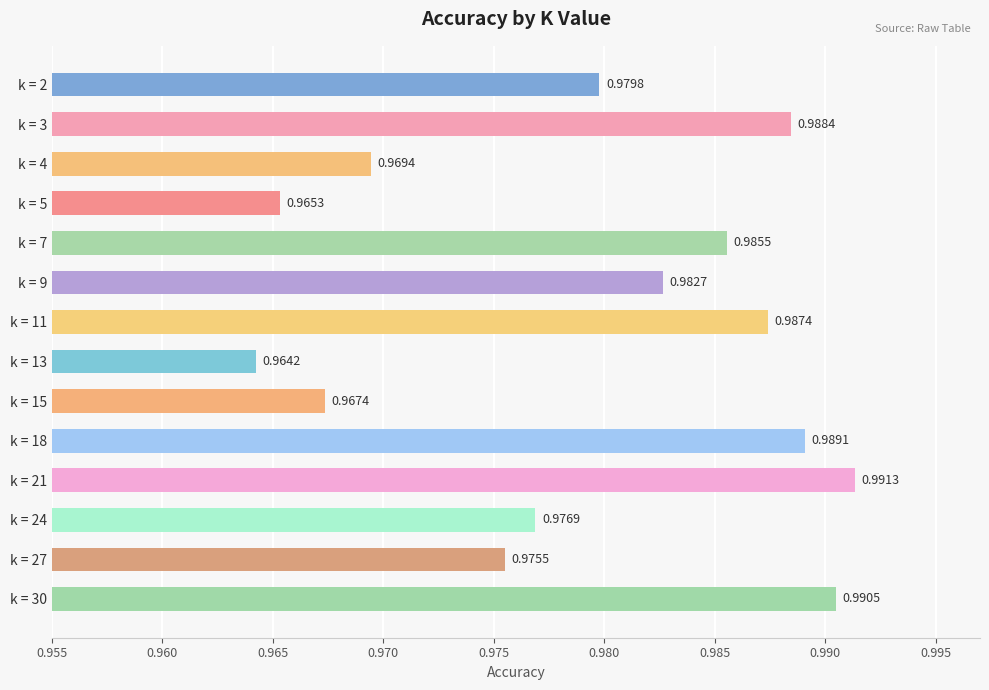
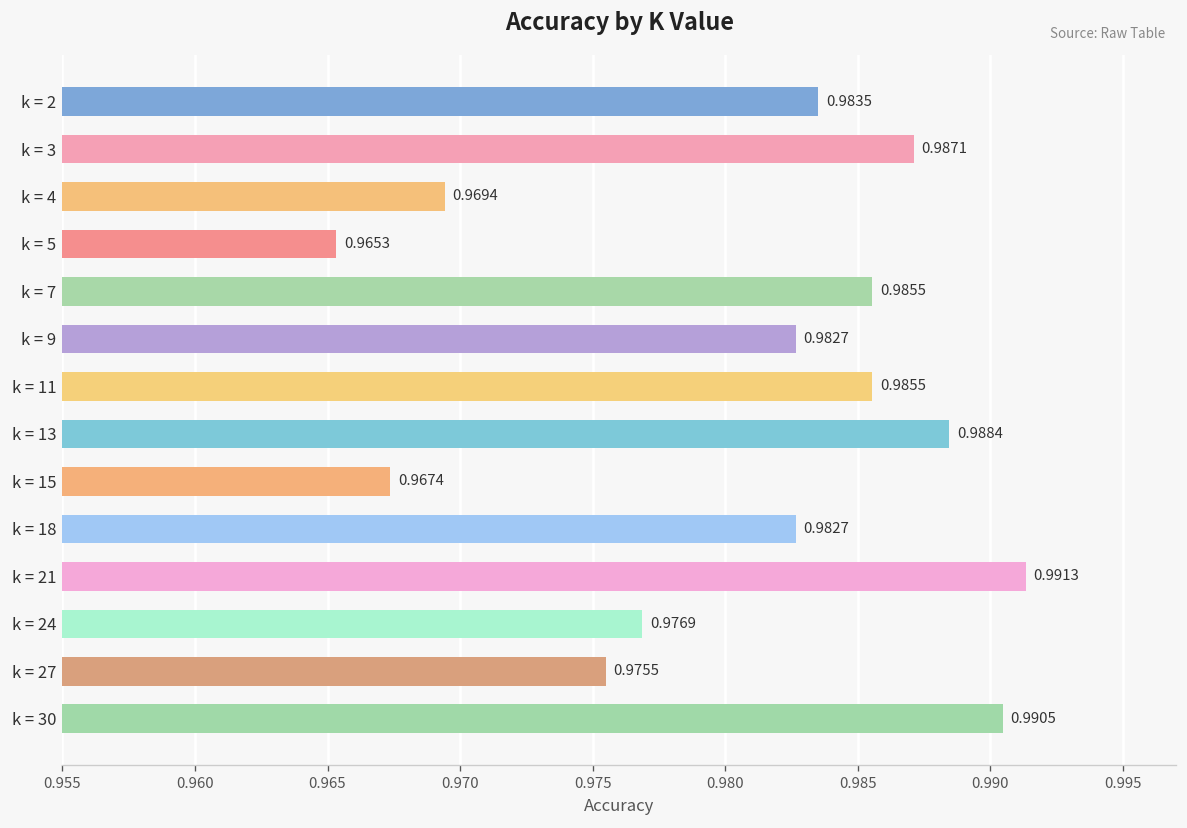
  {
-   "k = 2": 0.9798,
-   "k = 3": 0.9884,
+   "k = 2": 0.9835,
+   "k = 3": 0.9871,
    "k = 4": 0.9694,
    "k = 5": 0.9653,
    "k = 7": 0.9855,
    "k = 9": 0.9827,
-   "k = 11": 0.9874,
-   "k = 13": 0.9642,
+   "k = 11": 0.9855,
+   "k = 13": 0.9884,
    "k = 15": 0.9674,
-   "k = 18": 0.9891,
+   "k = 18": 0.9827,
    "k = 21": 0.9913,
    "k = 24": 0.9769,
    "k = 27": 0.9755,
    "k = 30": 0.9905
  }
